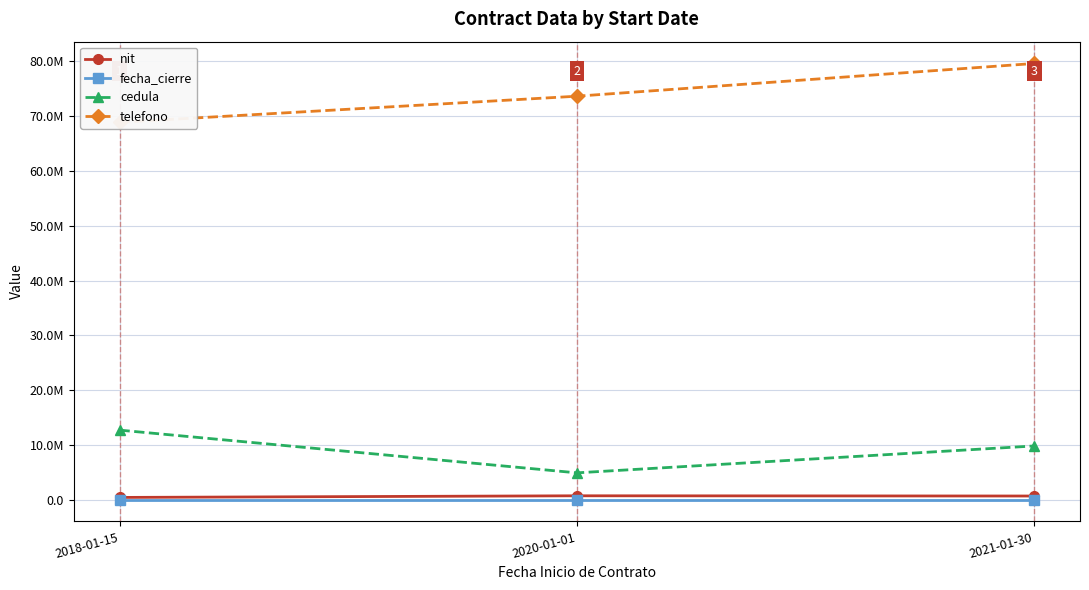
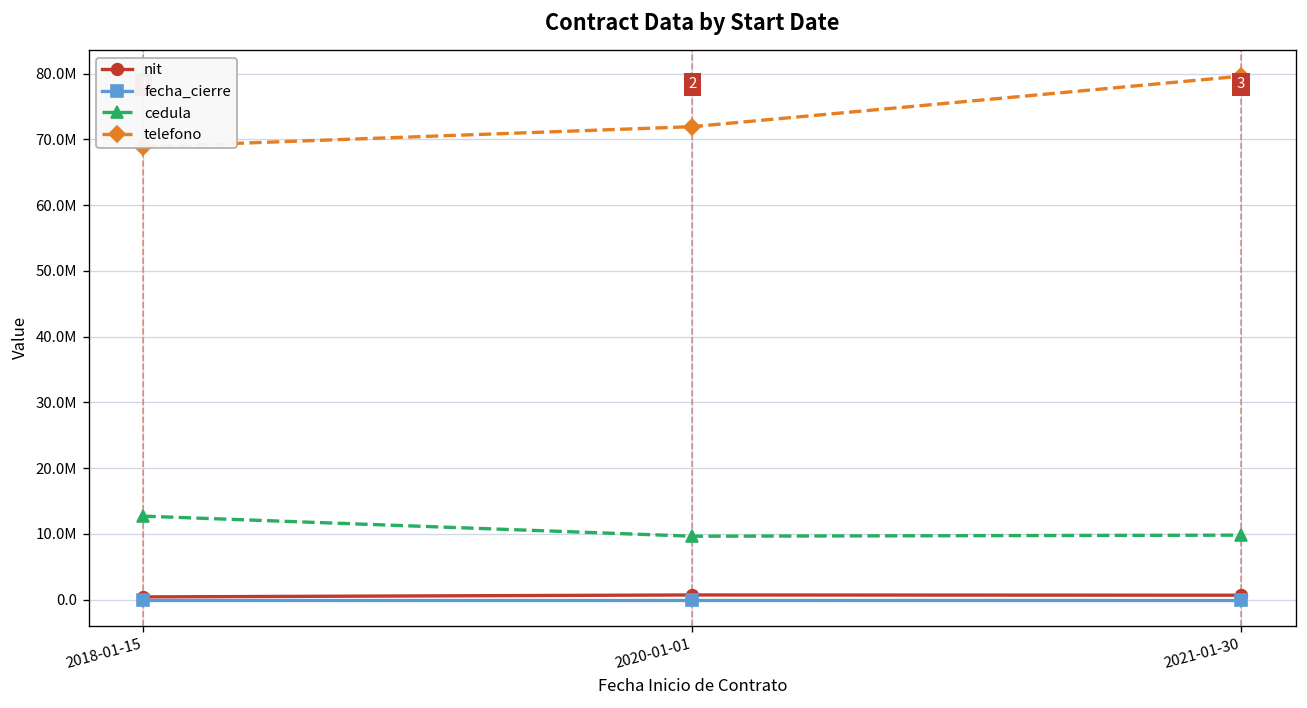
  {
    "nit": {
      "2020-01-01": 1000000,
      "2021-01-30": 1000000
    },
    "fecha_cierre": {
      "2020-01-01": 0,
      "2021-01-30": 0
    },
    "cedula": {
      "2018-01-15": 13000000,
-     "2020-01-01": 5000000,
+     "2020-01-01": 10000000,
      "2021-01-30": 10000000
    },
    "telefono": {
-     "2020-01-01": 74000000
+     "2020-01-01": 72000000
    }
  }
